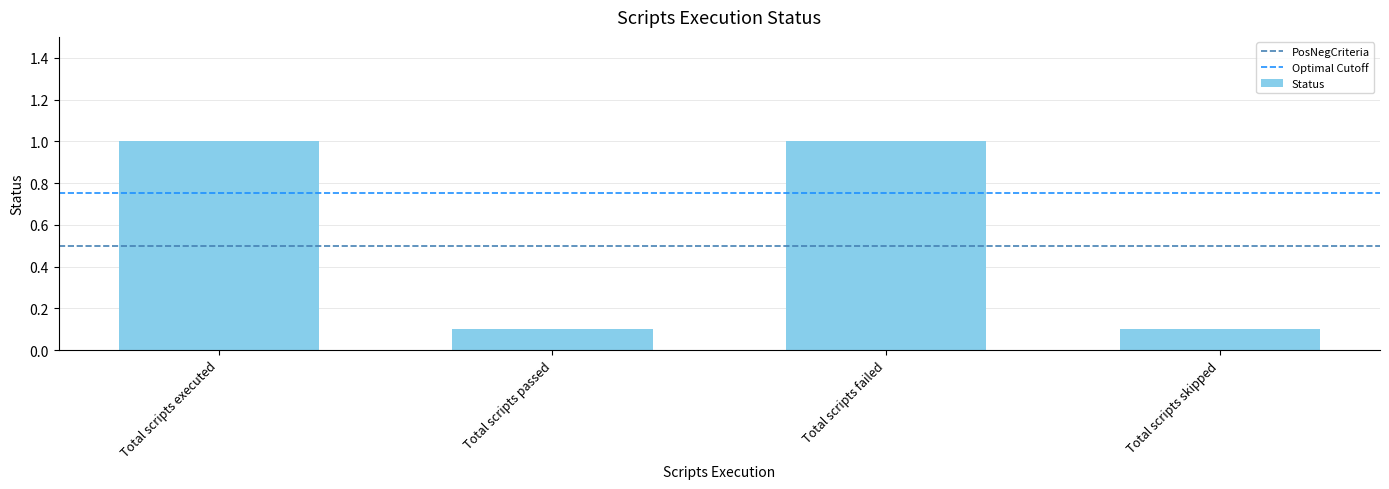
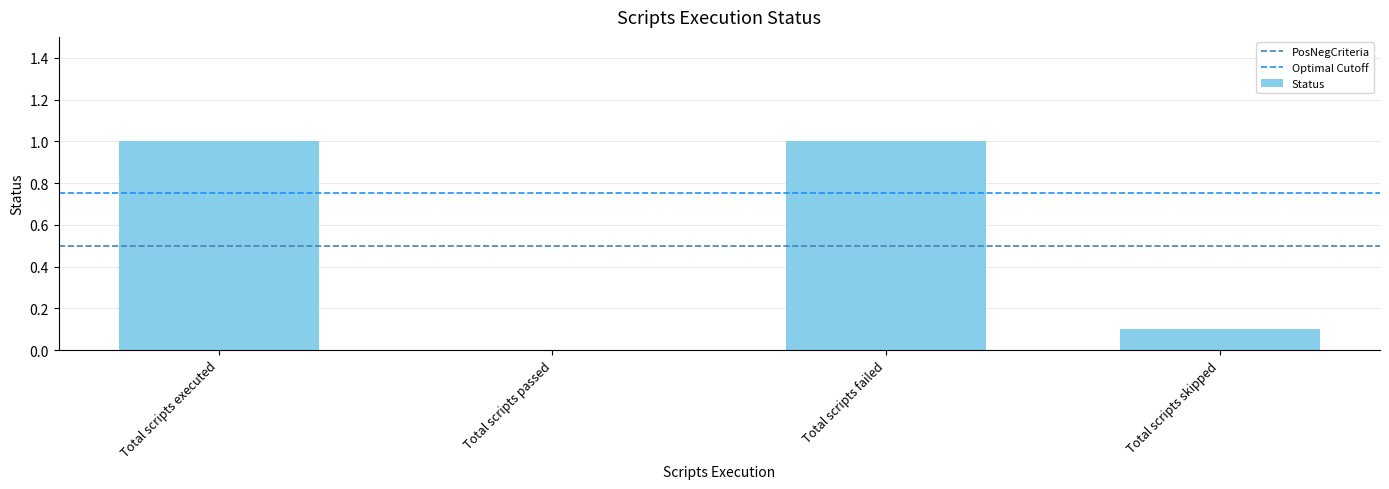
  {
    "Total scripts executed": 1.0,
-   "Total scripts passed": 0.1,
+   "Total scripts passed": 0.0,
    "Total scripts failed": 1.0,
    "Total scripts skipped": 0.1
  }
